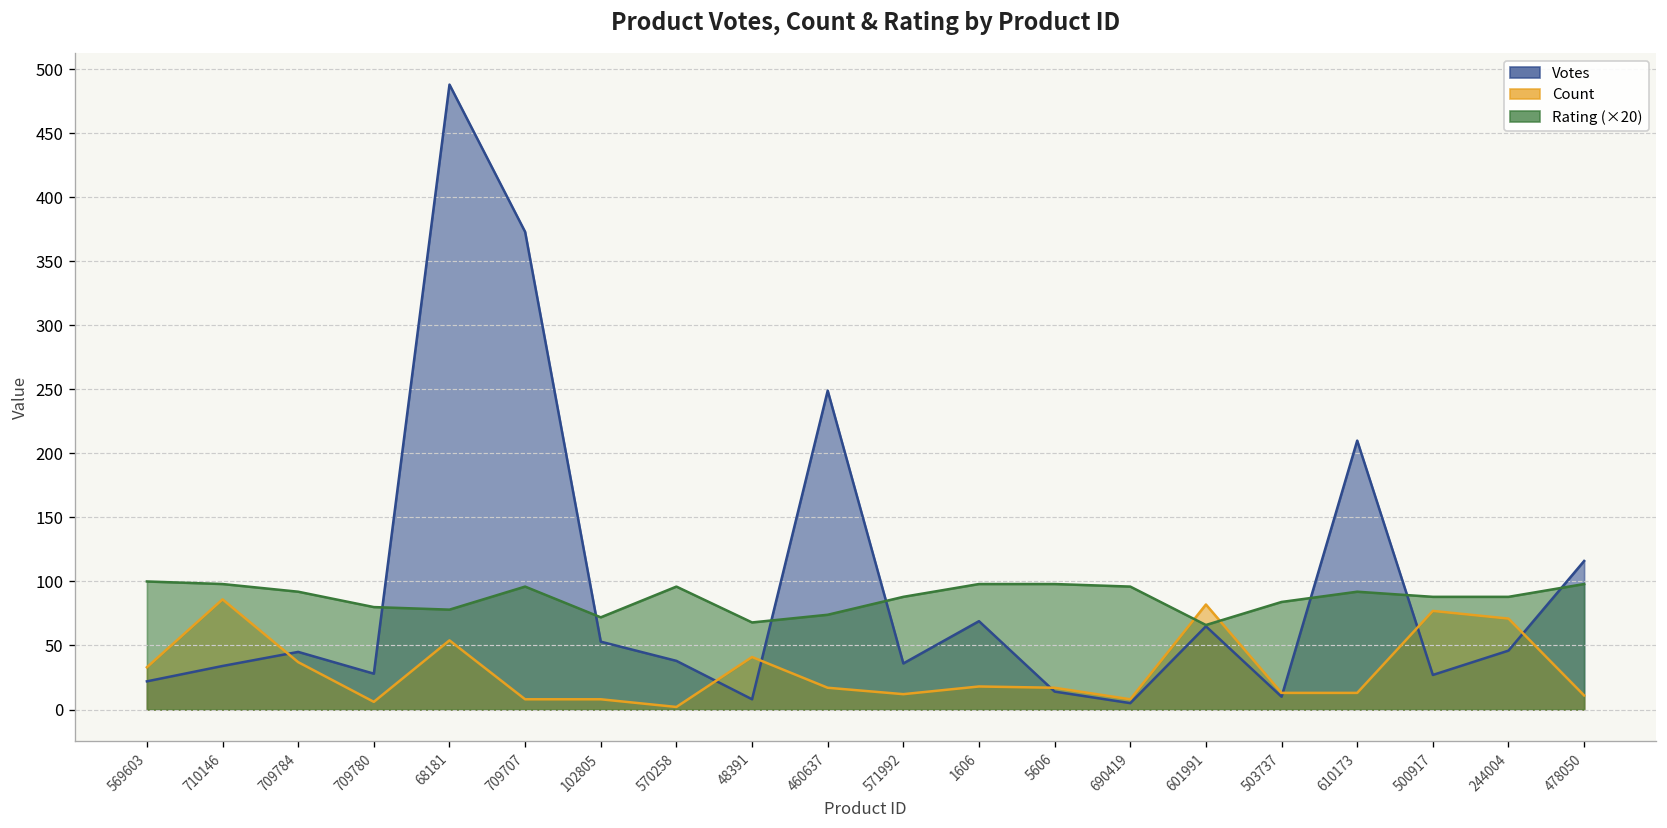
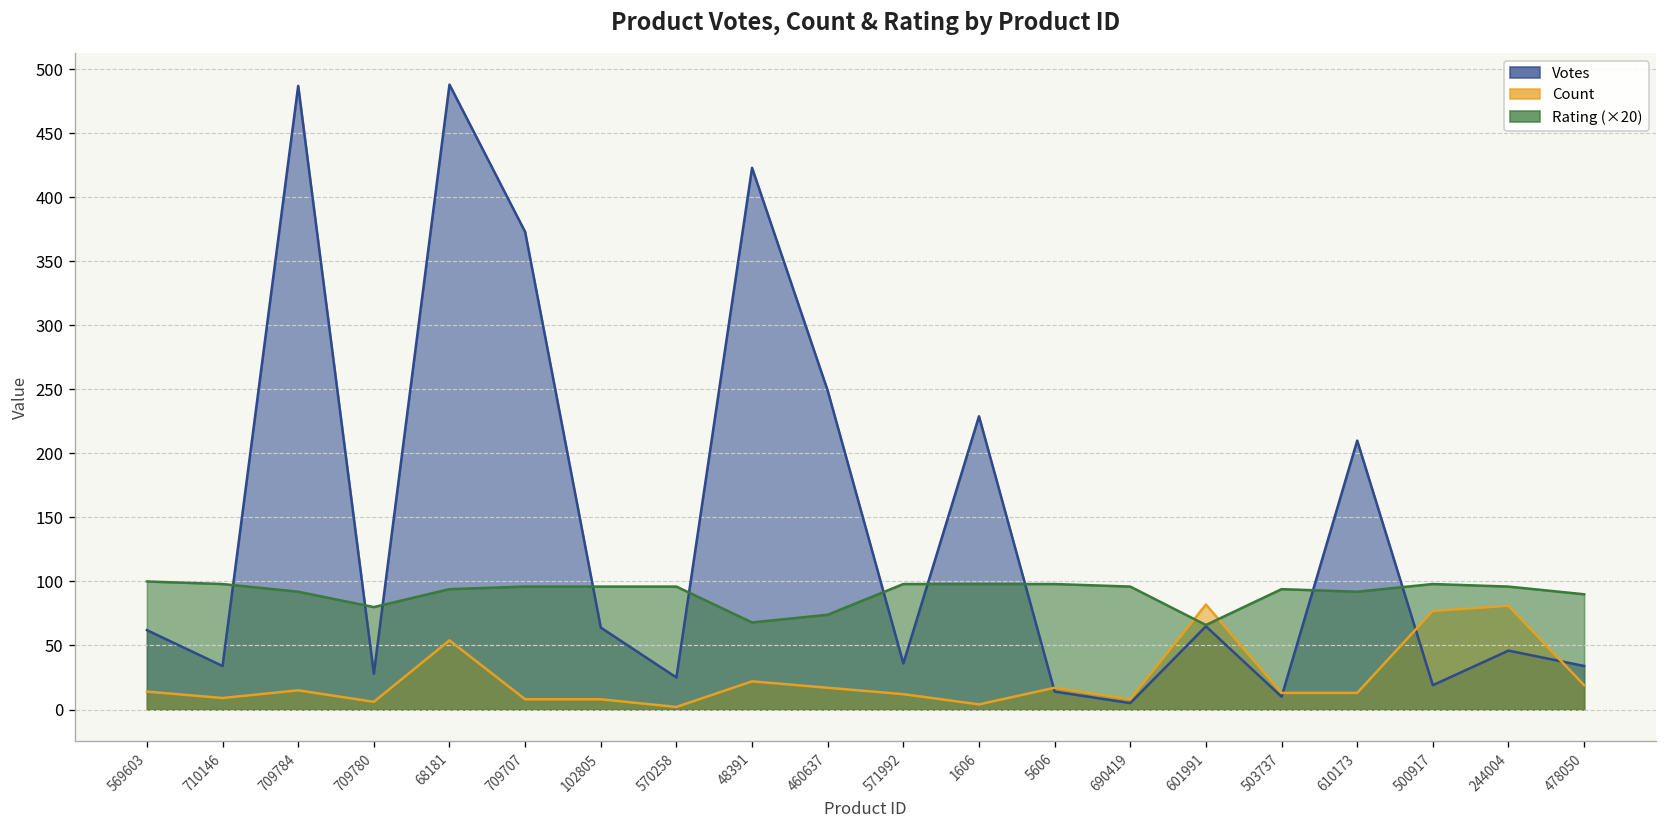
  {
    "Votes": {
-     "569603": 22,
+     "569603": 62,
      "710146": 34,
-     "709784": 45,
+     "709784": 487,
      "709780": 28,
      "68181": 488,
      "709707": 373,
-     "102805": 53,
-     "570258": 38,
-     "48391": 8,
+     "102805": 64,
+     "570258": 25,
+     "48391": 423,
      "460637": 249,
      "571992": 36,
-     "1606": 69,
+     "1606": 229,
      "5606": 14,
      "690419": 5,
      "503737": 10,
      "610173": 210,
-     "500917": 27,
+     "500917": 19,
      "244004": 46,
-     "478050": 116
+     "478050": 34
    },
    "Count": {
-     "569603": 33,
-     "710146": 86,
-     "709784": 37,
+     "569603": 14,
+     "710146": 9,
+     "709784": 15,
      "709780": 6,
      "68181": 54,
      "709707": 8,
      "102805": 8,
      "570258": 2,
-     "48391": 41,
+     "48391": 22,
      "460637": 17,
      "571992": 12,
-     "1606": 18,
+     "1606": 4,
      "5606": 17,
      "690419": 8,
      "601991": 82,
      "503737": 13,
      "610173": 13,
      "500917": 77,
-     "244004": 71,
-     "478050": 11
+     "244004": 81,
+     "478050": 19
    },
    "Rating (×20)": {
      "569603": 100,
      "710146": 98,
      "709784": 92,
      "709780": 80,
-     "68181": 78,
+     "68181": 94,
      "709707": 96,
-     "102805": 72,
+     "102805": 96,
      "570258": 96,
      "48391": 68,
      "460637": 74,
-     "571992": 88,
+     "571992": 98,
      "1606": 98,
      "5606": 98,
      "690419": 96,
-     "503737": 84,
+     "503737": 94,
      "610173": 92,
-     "500917": 88,
-     "244004": 88,
-     "478050": 98
+     "500917": 98,
+     "244004": 96,
+     "478050": 90
    }
  }
